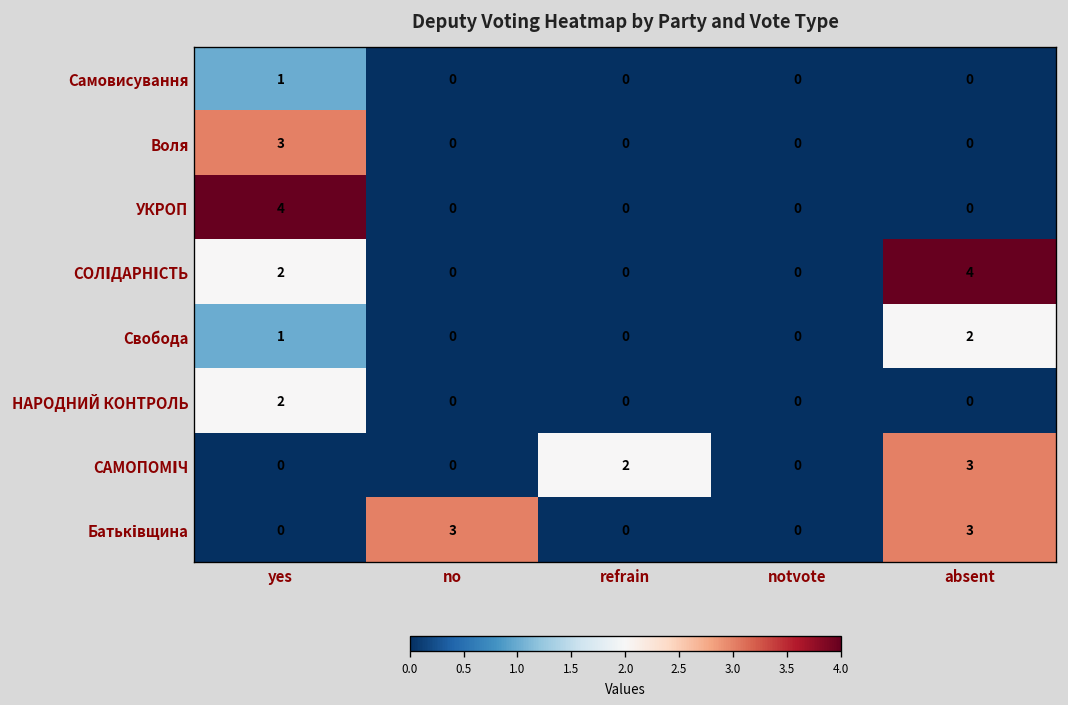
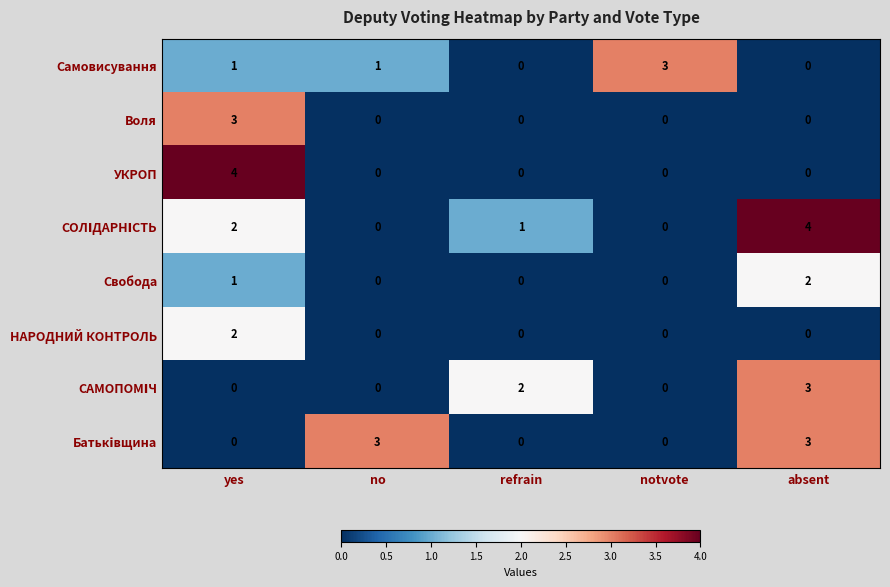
  {
    "Самовисування": {
      "yes": 1,
-     "no": 0,
+     "no": 1,
      "refrain": 0,
-     "notvote": 0,
+     "notvote": 3,
      "absent": 0
    },
    "Воля": {
      "yes": 3,
      "no": 0,
      "refrain": 0,
      "notvote": 0,
      "absent": 0
    },
    "УКРОП": {
      "yes": 4,
      "no": 0,
      "refrain": 0,
      "notvote": 0,
      "absent": 0
    },
    "СОЛІДАРНІСТЬ": {
      "yes": 2,
      "no": 0,
-     "refrain": 0,
+     "refrain": 1,
      "notvote": 0,
      "absent": 4
    },
    "Свобода": {
      "yes": 1,
      "no": 0,
      "refrain": 0,
      "notvote": 0,
      "absent": 2
    },
    "НАРОДНИЙ КОНТРОЛЬ": {
      "yes": 2,
      "no": 0,
      "refrain": 0,
      "notvote": 0,
      "absent": 0
    },
    "САМОПОМІЧ": {
      "yes": 0,
      "no": 0,
      "refrain": 2,
      "notvote": 0,
      "absent": 3
    },
    "Батьківщина": {
      "yes": 0,
      "no": 3,
      "refrain": 0,
      "notvote": 0,
      "absent": 3
    }
  }
